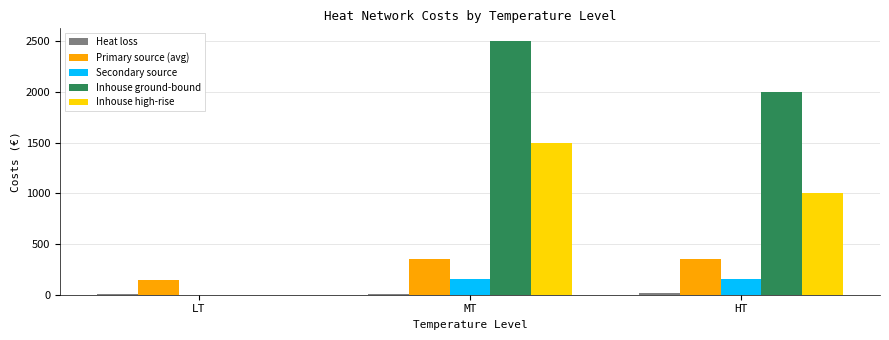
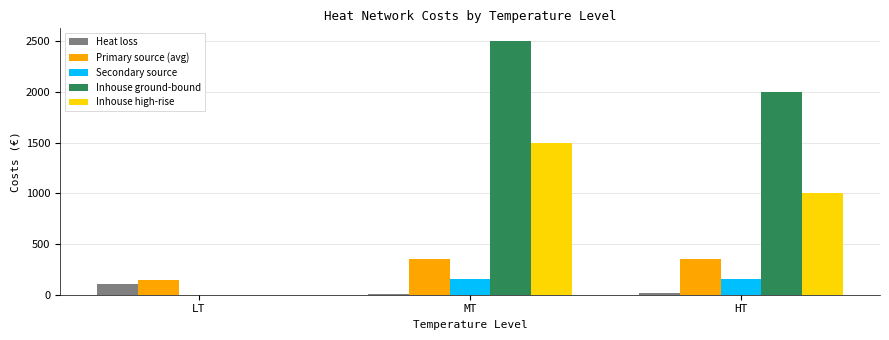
  {
    "Heat loss": {
-     "LT": 0
+     "LT": 110
    },
    "Secondary source": {
      "LT": 0,
      "MT": 150,
      "HT": 150
    },
    "Inhouse ground-bound": {
      "LT": 0,
      "MT": 2500,
      "HT": 2000
    }
  }
